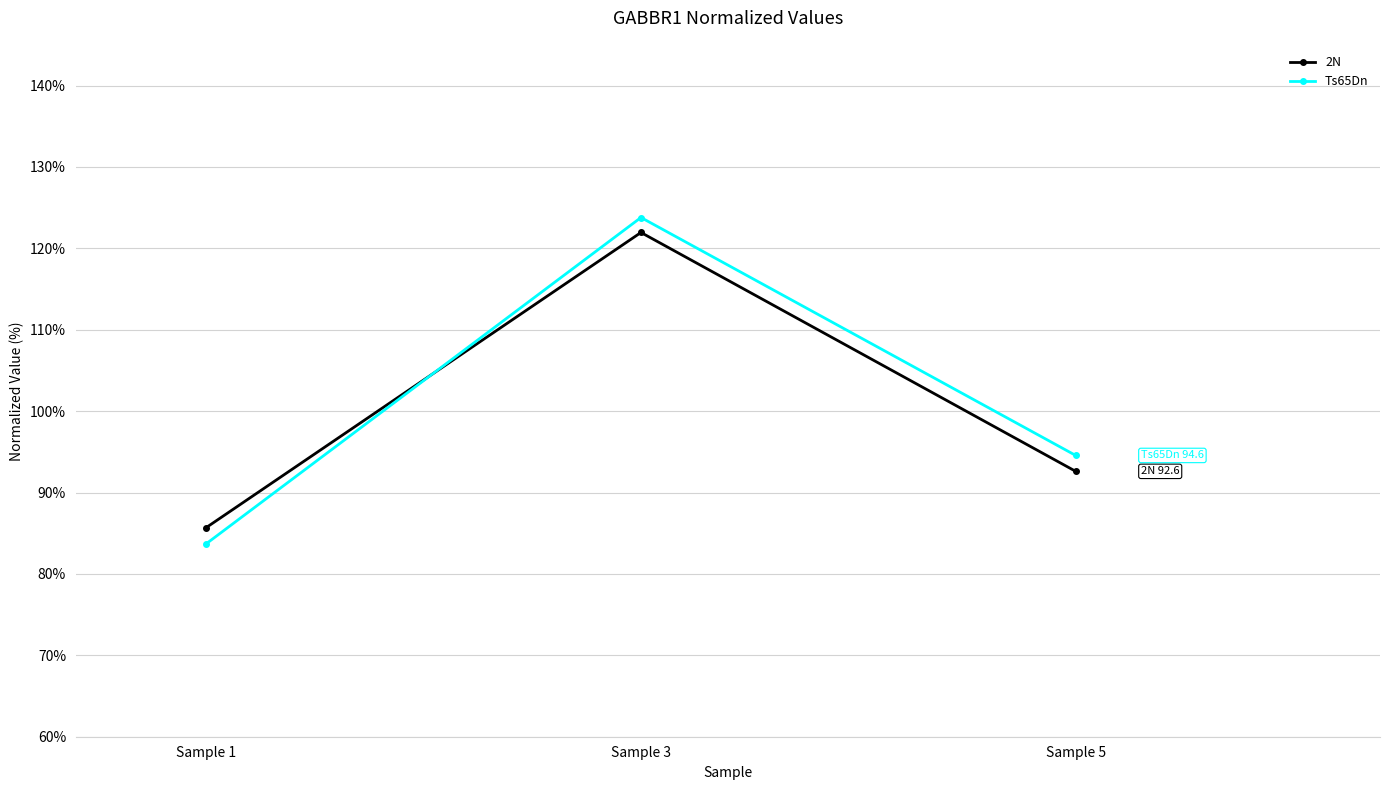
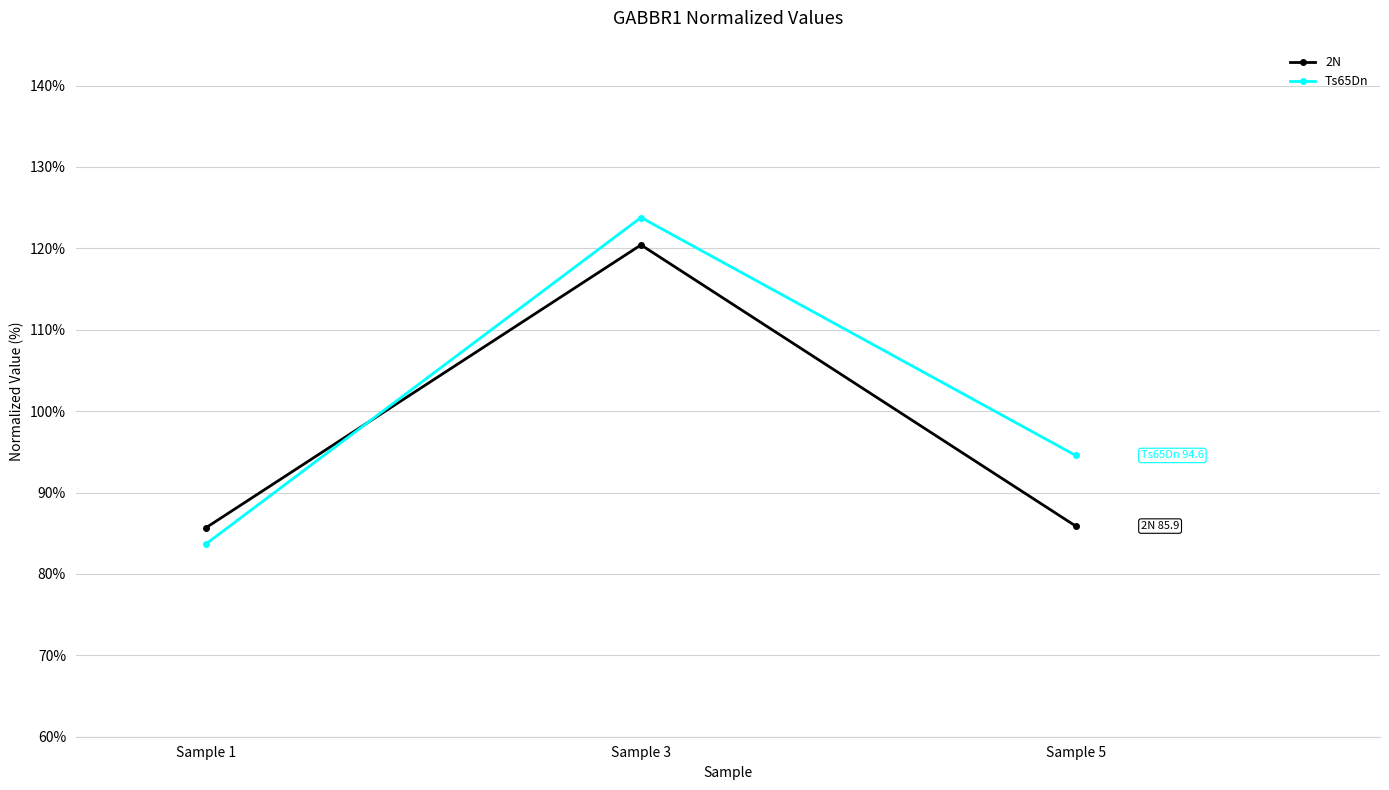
  {
    "2N": {
-     "Sample 3": "122%",
-     "Sample 5": "92.6"
+     "Sample 3": "120%",
+     "Sample 5": "85.9"
    },
    "Ts65Dn": {
      "Sample 1": "84%",
      "Sample 3": "124%",
      "Sample 5": "95%"
    }
  }
